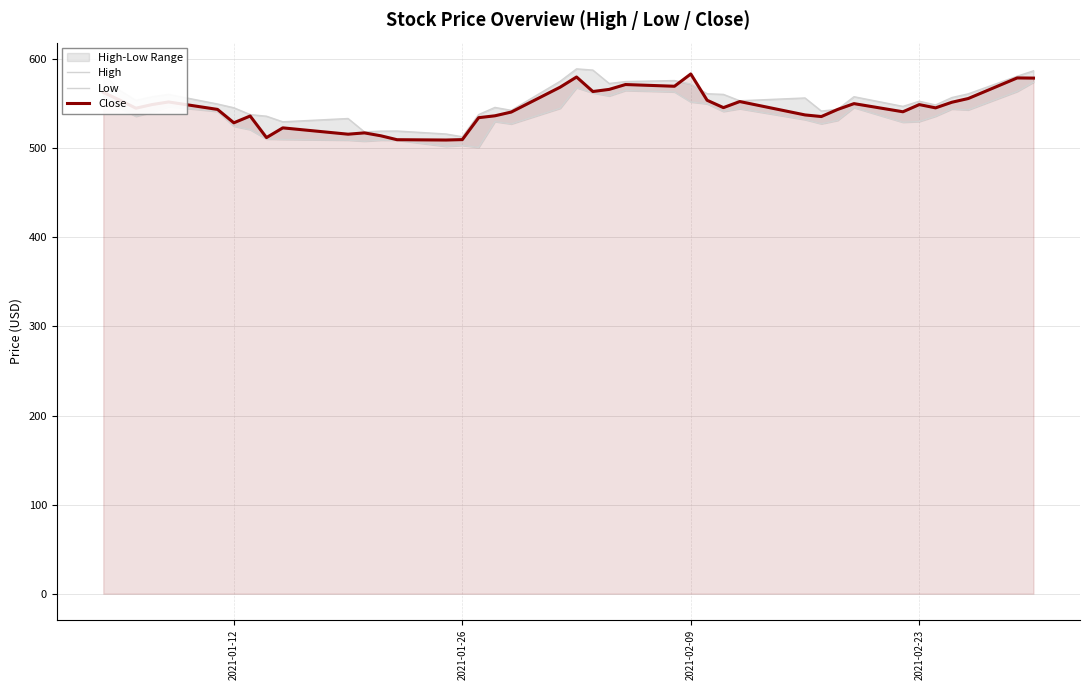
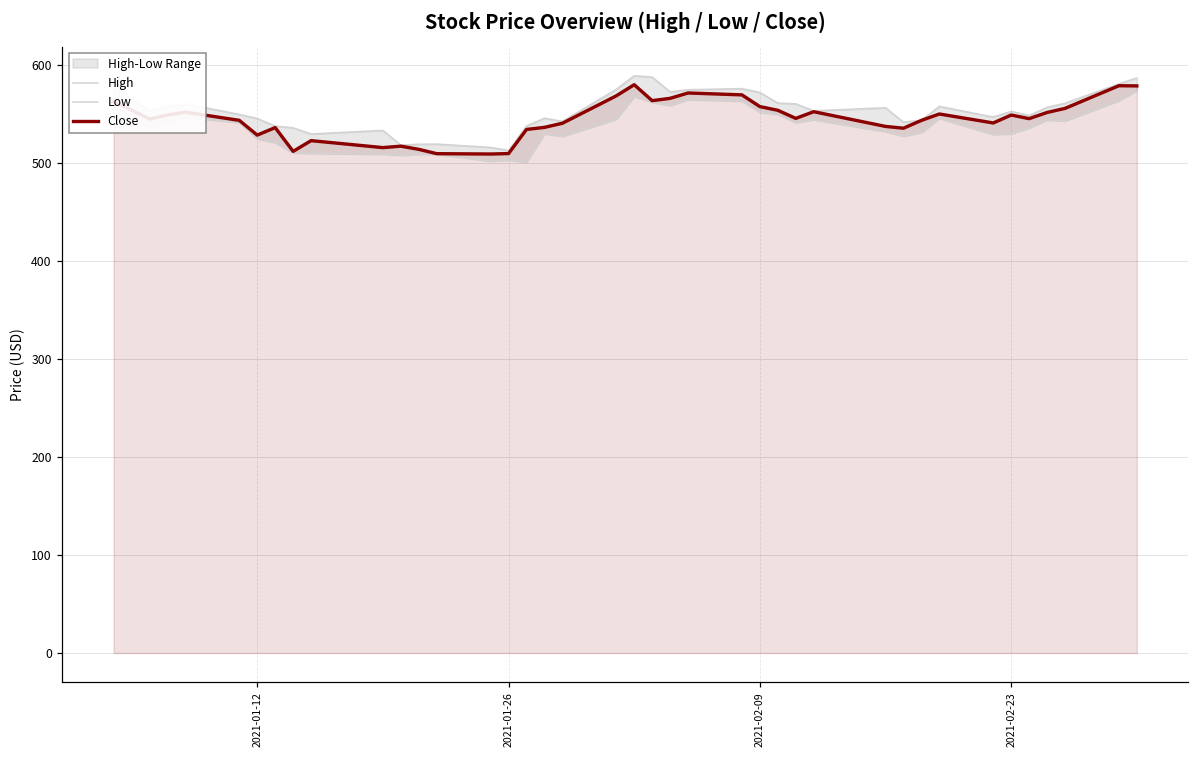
  {
    "Close": {
      "2021-01-12": 530,
      "2021-01-26": 510,
-     "2021-02-09": 580,
+     "2021-02-09": 560,
      "2021-02-23": 550
    }
  }
